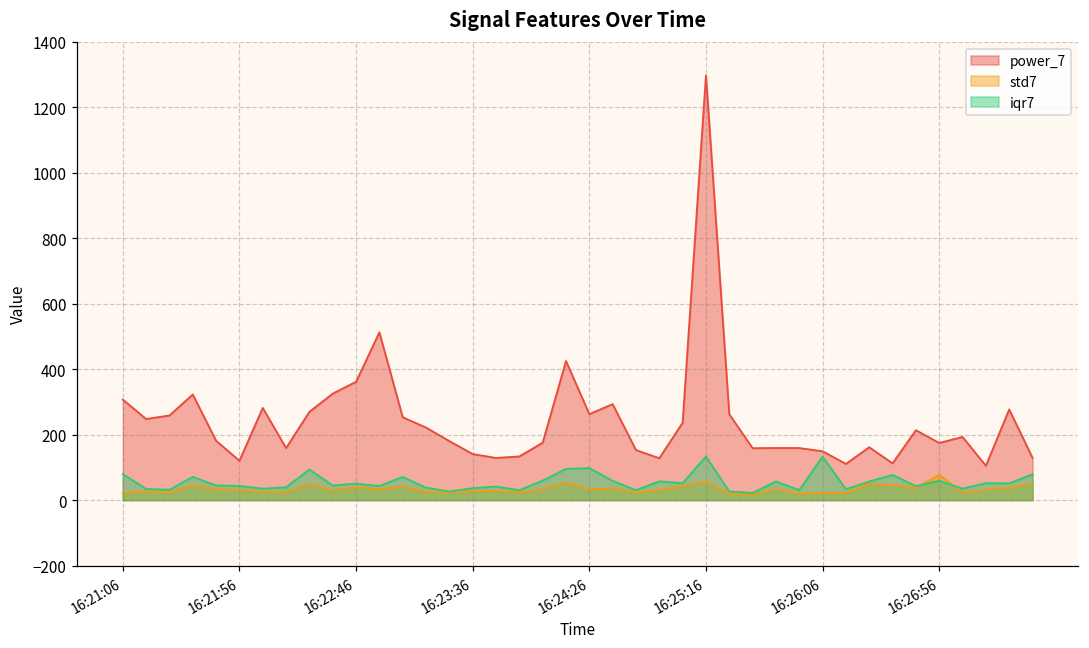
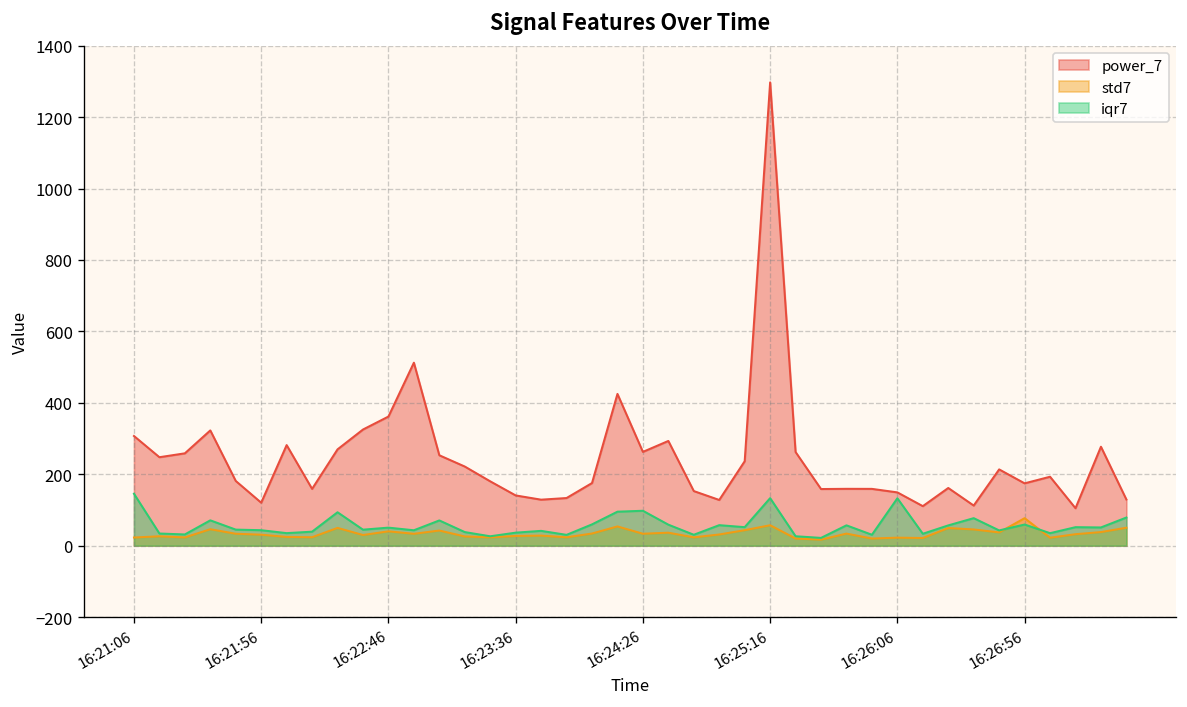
  {
    "power_7": {
      "16:21:06": 310,
      "16:21:56": 120,
      "16:22:46": 360,
      "16:23:36": 140,
      "16:24:26": 260,
      "16:25:16": 1300,
      "16:26:06": 150,
      "16:26:56": 170
    },
    "std7": {
      "16:21:06": 20,
      "16:21:56": 30,
      "16:22:46": 40,
      "16:23:36": 30,
      "16:24:26": 30,
      "16:25:16": 60,
      "16:26:06": 20,
      "16:26:56": 80
    },
    "iqr7": {
-     "16:21:06": 80,
+     "16:21:06": 150,
      "16:21:56": 40,
      "16:22:46": 50,
      "16:23:36": 40,
      "16:24:26": 100,
      "16:25:16": 130,
      "16:26:06": 130,
      "16:26:56": 60
    }
  }
